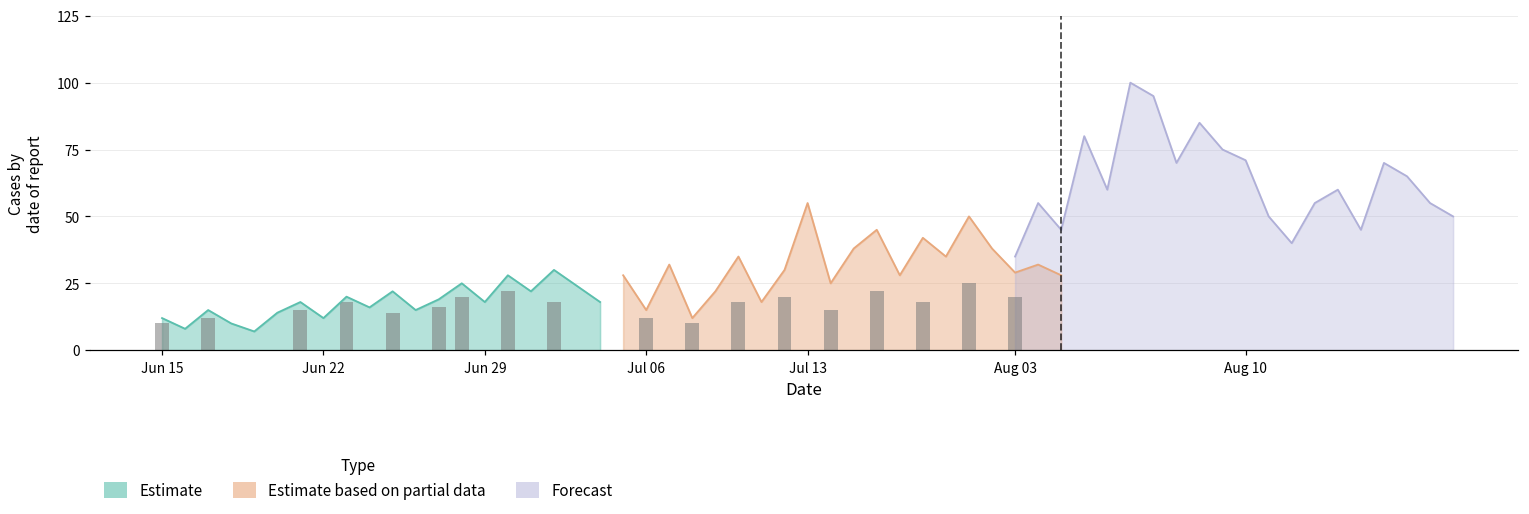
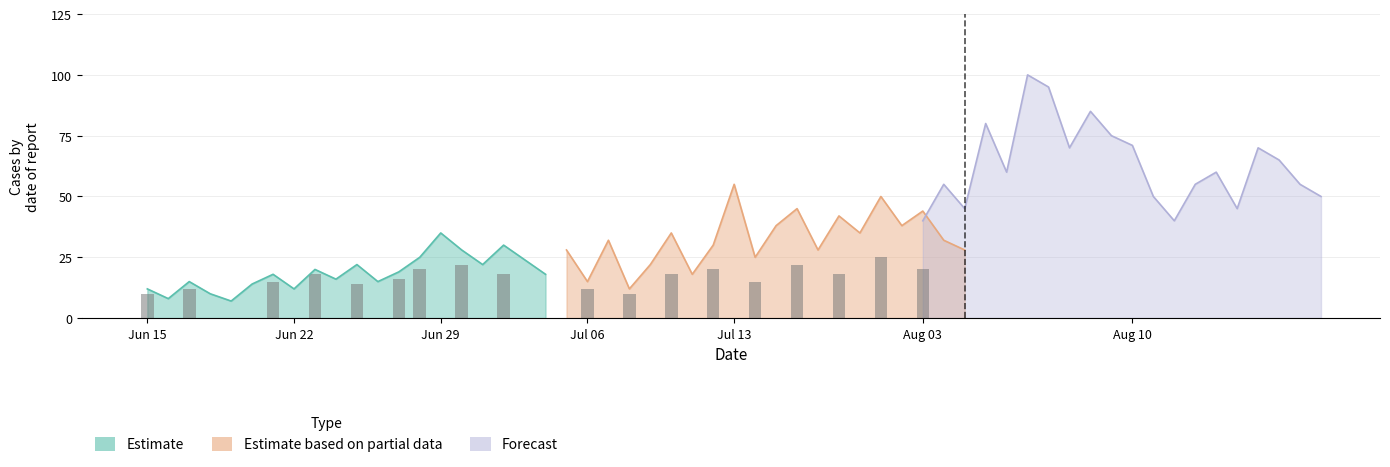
  {
    "Estimate": {
      "Jun 15": 12,
      "Jun 22": 12,
-     "Jun 29": 18
+     "Jun 29": 35
    },
    "Estimate based on partial data": {
      "Jul 06": 15,
      "Jul 13": 55,
-     "Aug 03": 29
+     "Aug 03": 44
    },
    "Forecast": {
-     "Aug 03": 35,
+     "Aug 03": 40,
      "Aug 10": 71
    }
  }
